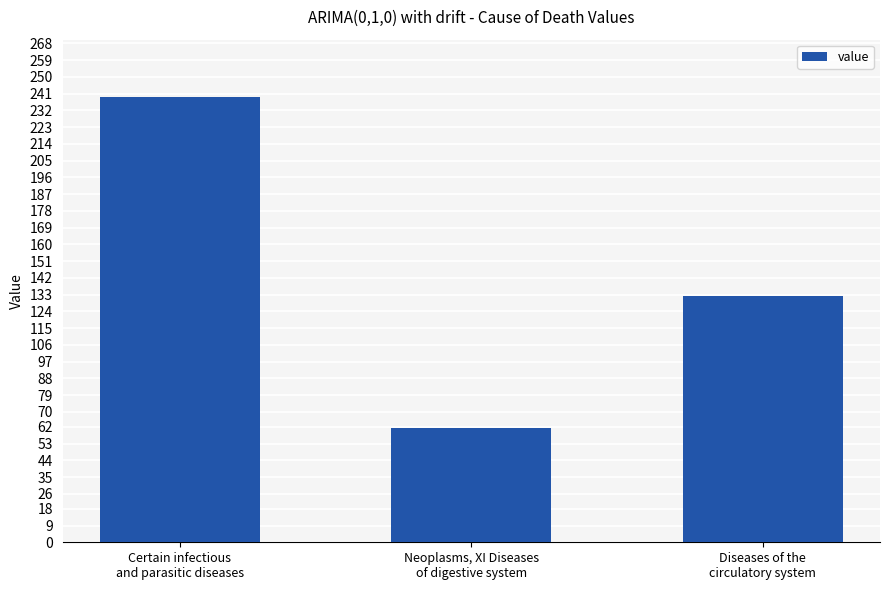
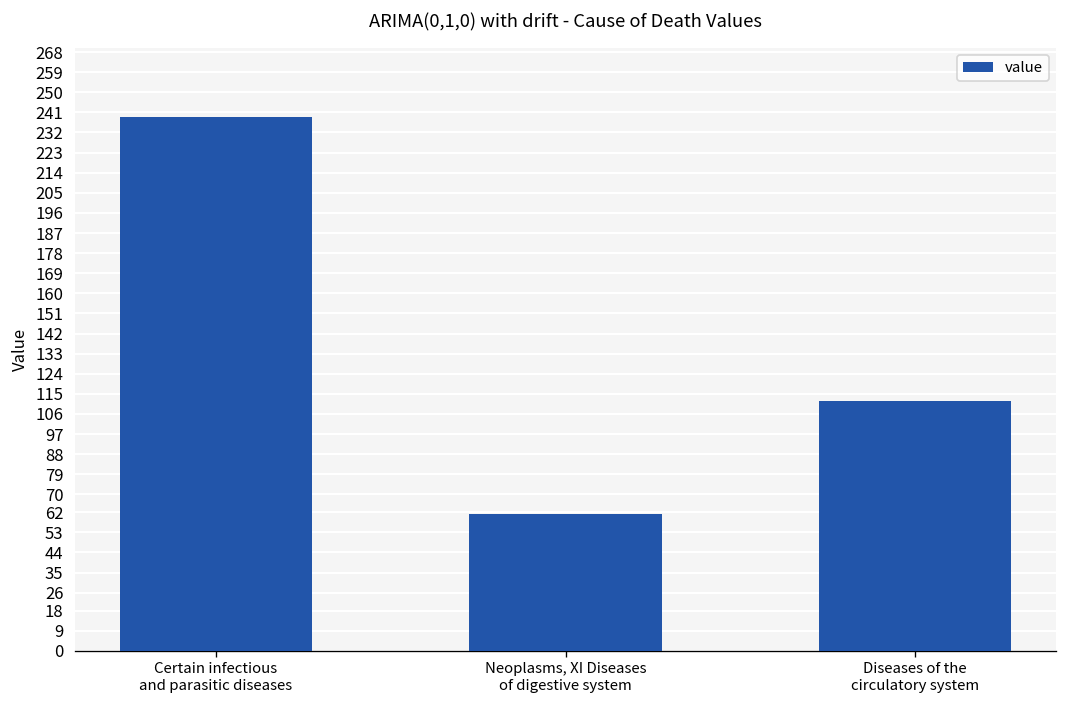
  {
    "Certain infectious and parasitic diseases": 239,
    "Neoplasms, XI Diseases of digestive system": 61,
-   "Diseases of the circulatory system": 132
+   "Diseases of the circulatory system": 112
  }
